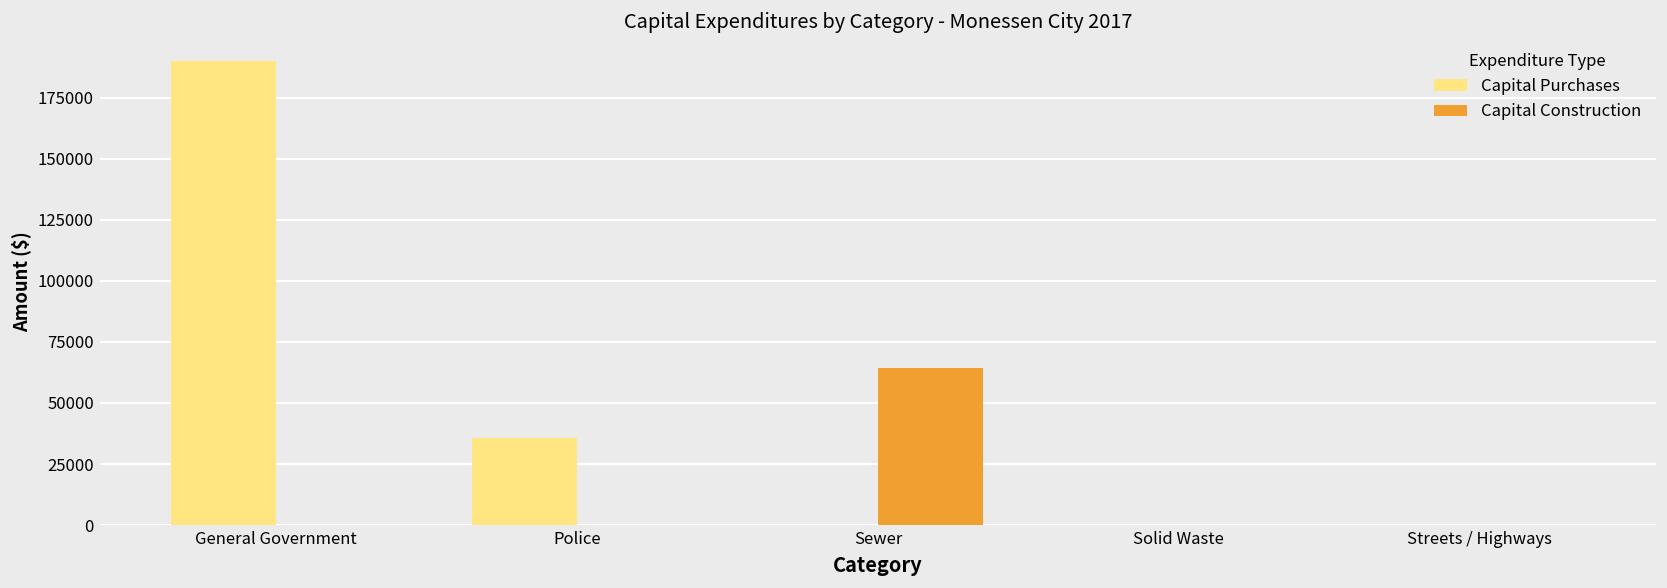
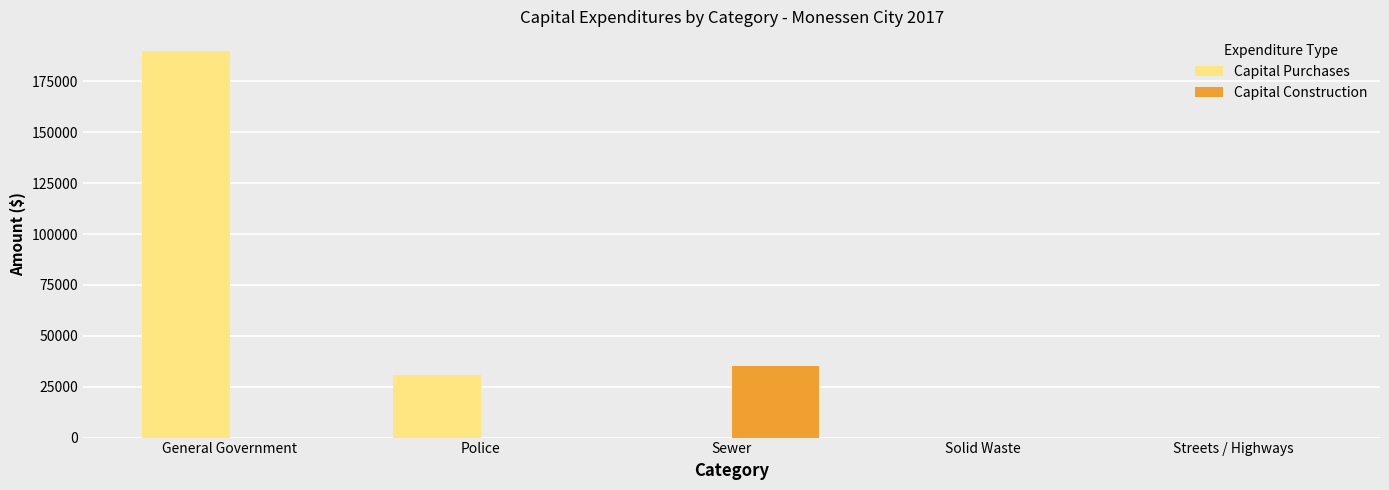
  {
    "Capital Purchases": {
      "General Government": 190000,
-     "Police": 36000,
+     "Police": 31000,
      "Sewer": 0,
      "Solid Waste": 0,
      "Streets / Highways": 0
    },
    "Capital Construction": {
      "General Government": 0,
      "Police": 0,
-     "Sewer": 64000,
+     "Sewer": 35000,
      "Solid Waste": 0,
      "Streets / Highways": 0
    }
  }
